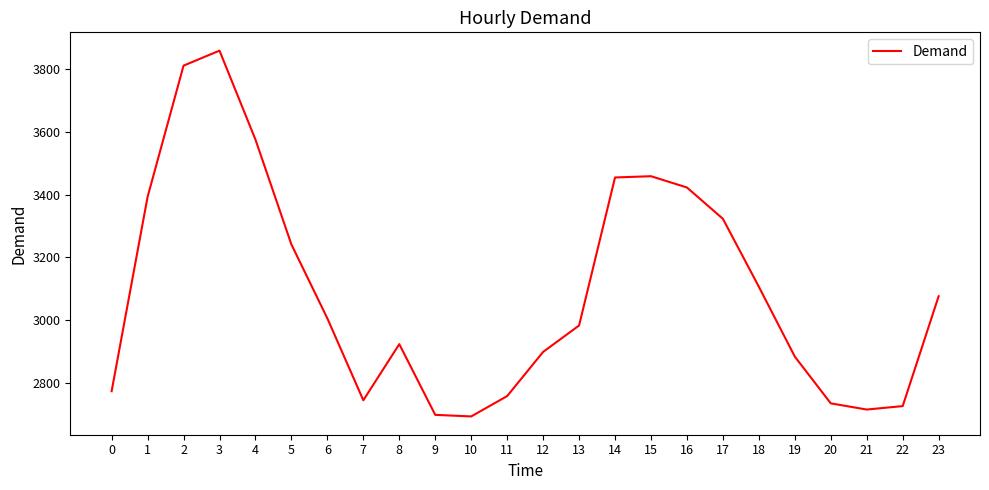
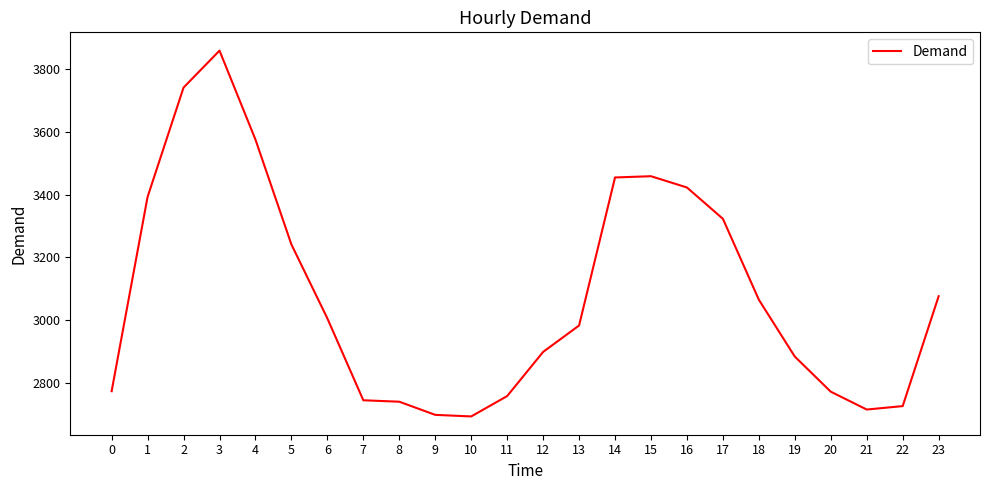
  {
    "0": 2770,
    "1": 3390,
-   "2": 3810,
+   "2": 3740,
    "3": 3860,
    "4": 3580,
    "5": 3240,
    "6": 3010,
    "7": 2740,
-   "8": 2920,
+   "8": 2740,
    "9": 2700,
    "10": 2690,
    "11": 2760,
    "12": 2900,
    "13": 2980,
    "14": 3460,
    "15": 3460,
    "16": 3420,
    "17": 3320,
-   "18": 3110,
+   "18": 3060,
    "19": 2880,
-   "20": 2730,
+   "20": 2770,
    "21": 2710,
    "22": 2730,
    "23": 3080
  }
